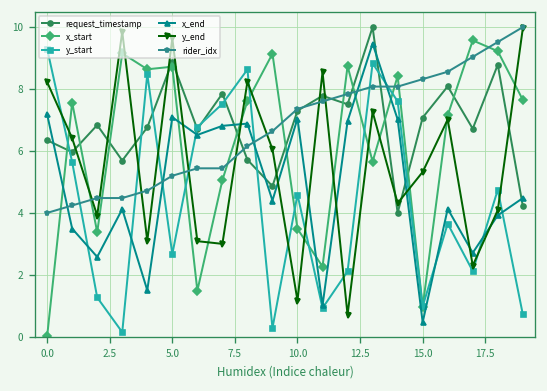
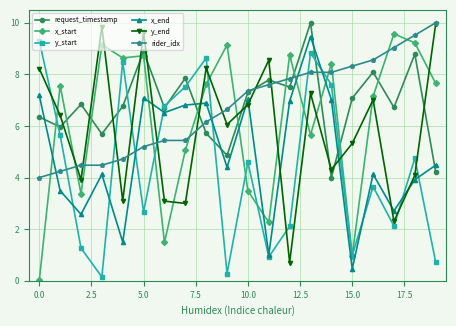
  {
    "y_end": {
      "0.0": 8.2,
-     "10.0": 1.2,
+     "10.0": 6.8,
      "15.0": 5.3
    }
  }
